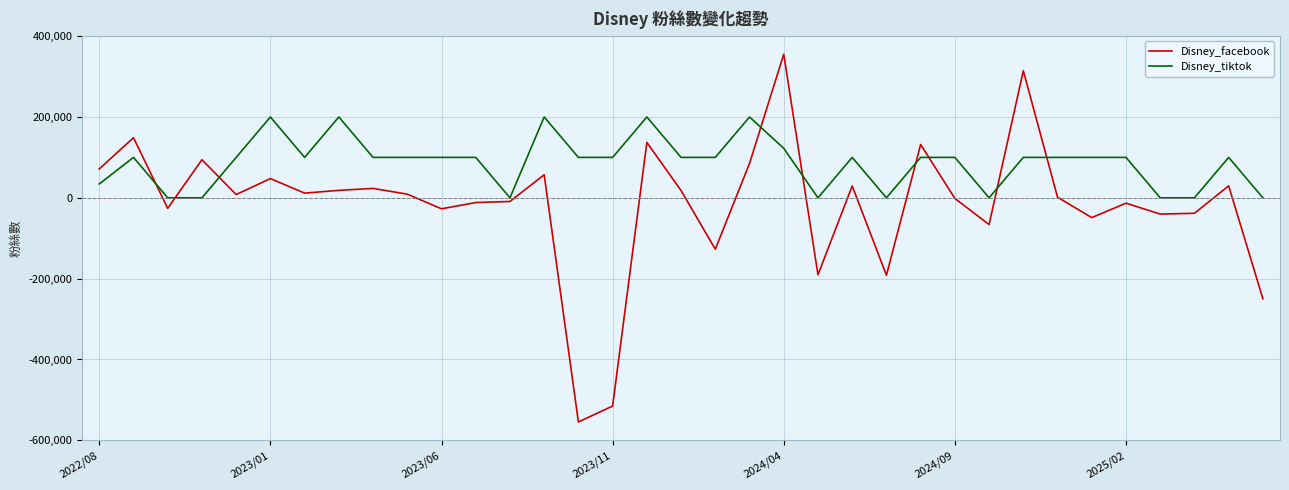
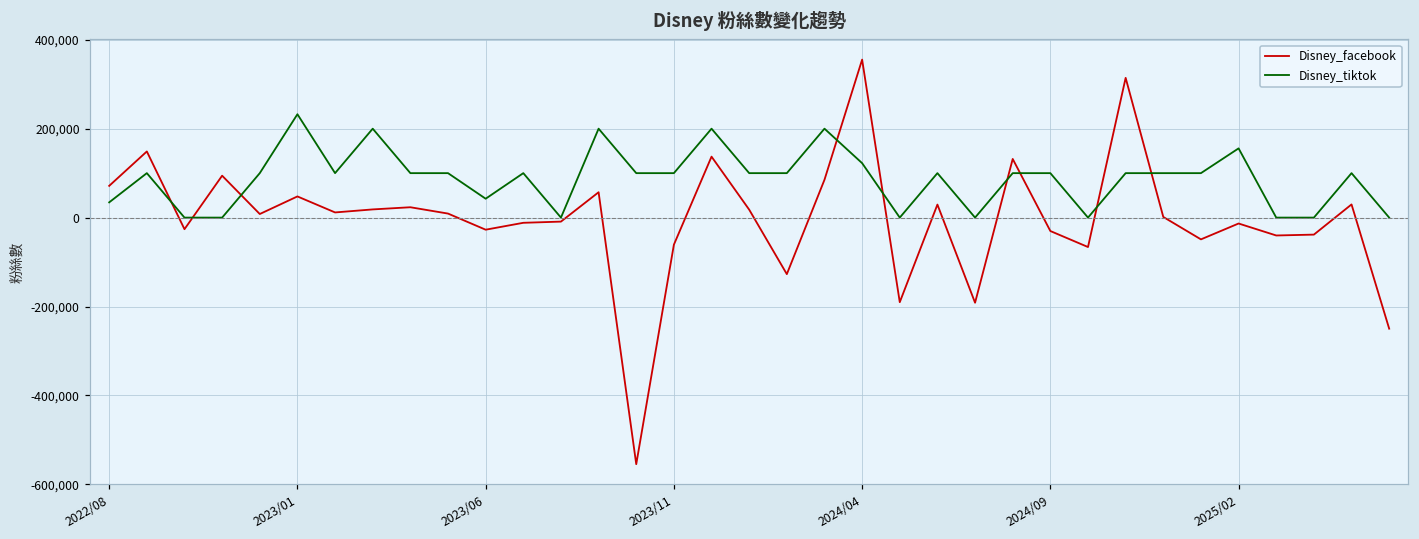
  {
    "Disney_facebook": {
      "2022/08": "70,000",
      "2023/01": "50,000",
      "2023/06": "-30,000",
-     "2023/11": "-520,000",
+     "2023/11": "-60,000",
      "2024/04": "360,000",
-     "2024/09": "0",
+     "2024/09": "-30,000",
      "2025/02": "-10,000"
    },
    "Disney_tiktok": {
      "2022/08": "30,000",
-     "2023/01": "200,000",
-     "2023/06": "100,000",
+     "2023/01": "230,000",
+     "2023/06": "40,000",
      "2023/11": "100,000",
      "2024/04": "120,000",
      "2024/09": "100,000",
-     "2025/02": "100,000"
+     "2025/02": "160,000"
    }
  }
